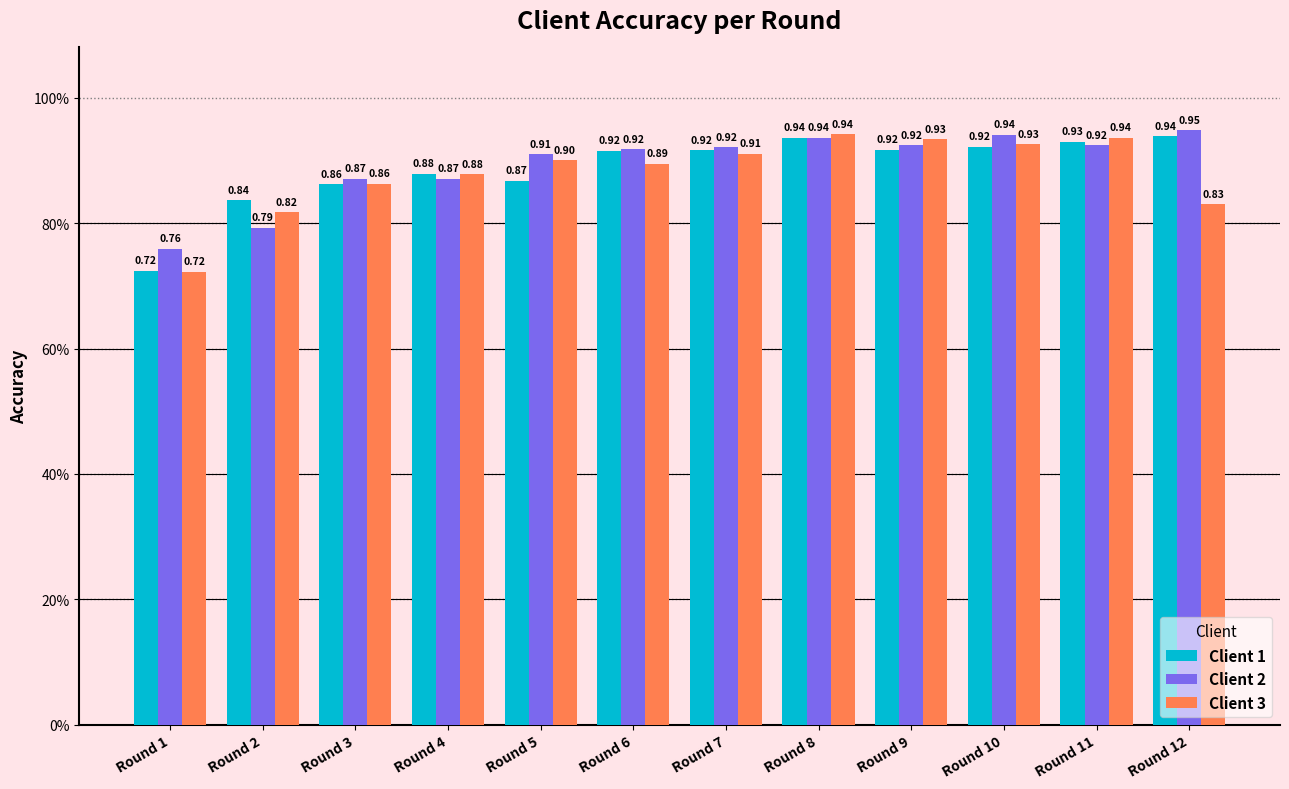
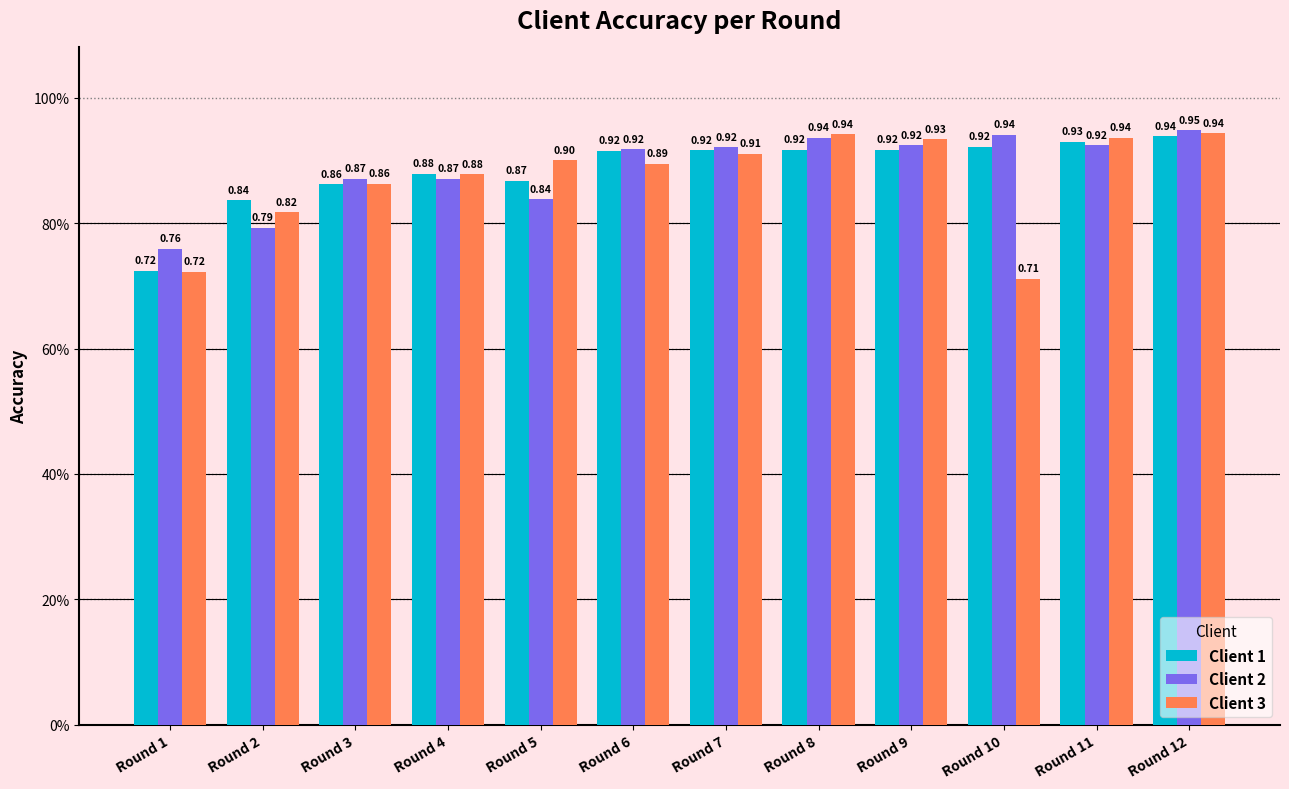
  {
    "Client 1": {
      "Round 1": 0.72,
      "Round 2": 0.84,
      "Round 3": 0.86,
      "Round 4": 0.88,
      "Round 5": 0.87,
      "Round 6": 0.92,
      "Round 7": 0.92,
-     "Round 8": 0.94,
+     "Round 8": 0.92,
      "Round 9": 0.92,
      "Round 10": 0.92,
      "Round 11": 0.93,
      "Round 12": 0.94
    },
    "Client 2": {
      "Round 1": 0.76,
      "Round 2": 0.79,
      "Round 3": 0.87,
      "Round 4": 0.87,
-     "Round 5": 0.91,
+     "Round 5": 0.84,
      "Round 6": 0.92,
      "Round 7": 0.92,
      "Round 8": 0.94,
      "Round 9": 0.92,
      "Round 10": 0.94,
      "Round 11": 0.92,
      "Round 12": 0.95
    },
    "Client 3": {
      "Round 1": 0.72,
      "Round 2": 0.82,
      "Round 3": 0.86,
      "Round 4": 0.88,
      "Round 5": 0.90,
      "Round 6": 0.89,
      "Round 7": 0.91,
      "Round 8": 0.94,
      "Round 9": 0.93,
-     "Round 10": 0.93,
+     "Round 10": 0.71,
      "Round 11": 0.94,
-     "Round 12": 0.83
+     "Round 12": 0.94
    }
  }
